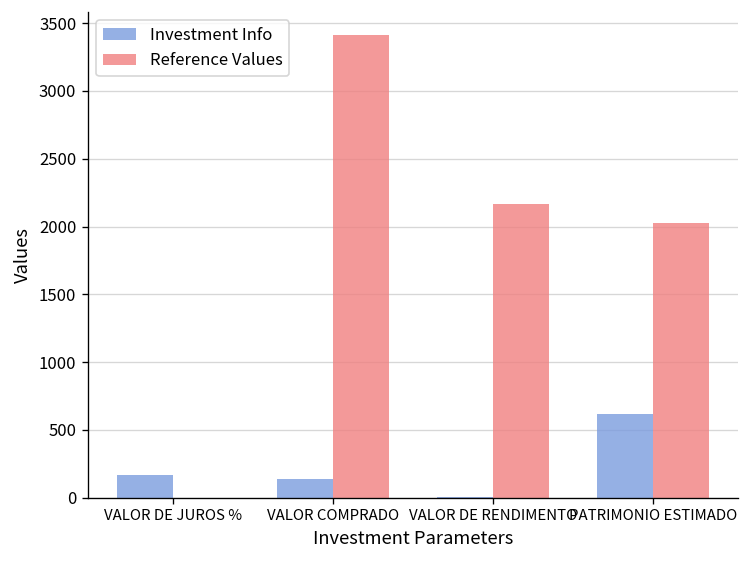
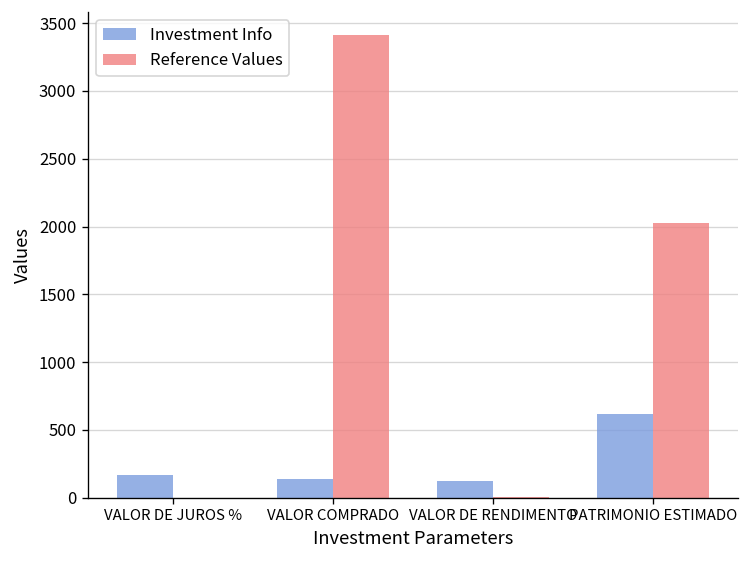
  {
    "Investment Info": {
      "VALOR DE JUROS %": 170,
      "VALOR COMPRADO": 140,
-     "VALOR DE RENDIMENTO": 0,
+     "VALOR DE RENDIMENTO": 120,
      "PATRIMONIO ESTIMADO": 620
    },
    "Reference Values": {
      "VALOR COMPRADO": 3410,
-     "VALOR DE RENDIMENTO": 2170,
+     "VALOR DE RENDIMENTO": 10,
      "PATRIMONIO ESTIMADO": 2030
    }
  }
